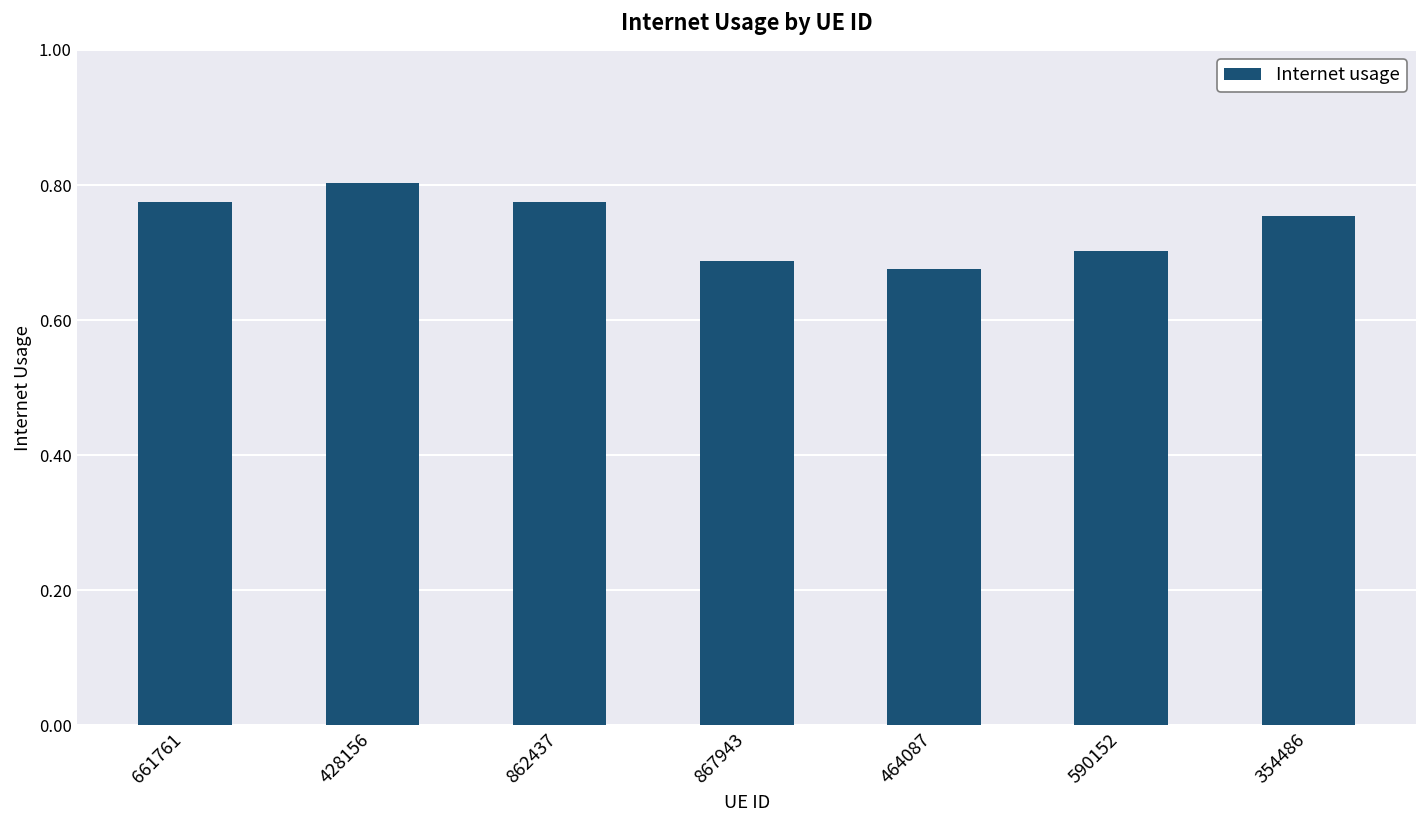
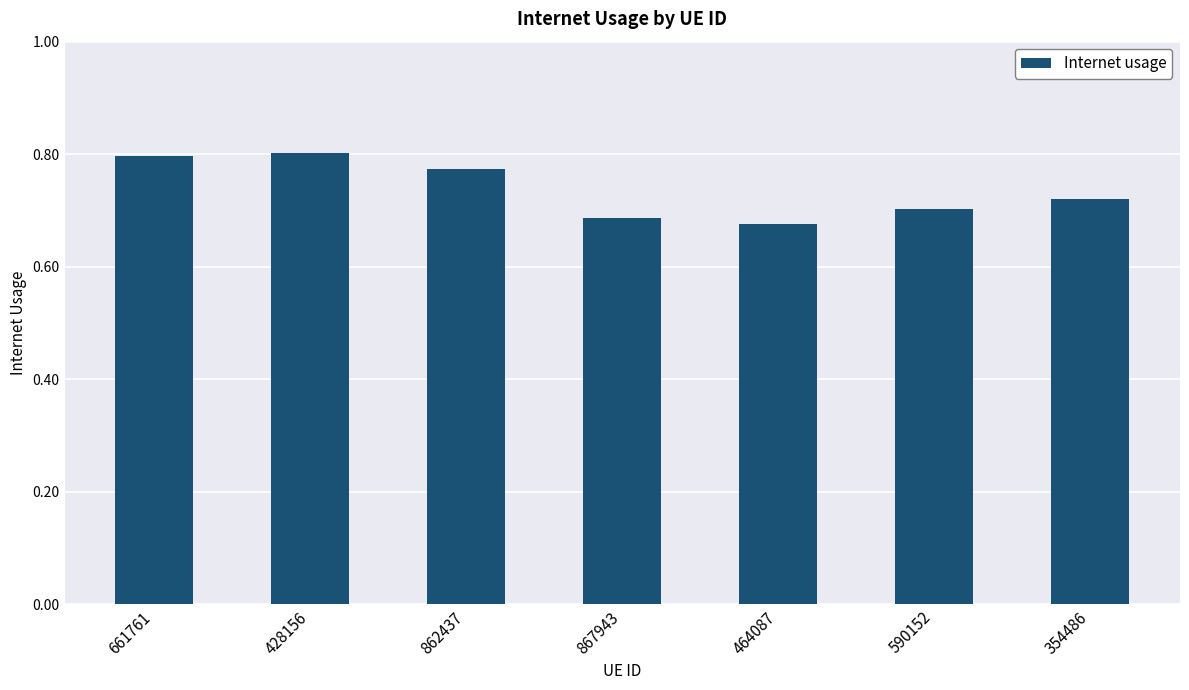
  {
-   "661761": 0.77,
+   "661761": 0.80,
    "428156": 0.80,
    "862437": 0.77,
    "867943": 0.69,
    "464087": 0.68,
    "590152": 0.70,
-   "354486": 0.75
+   "354486": 0.72
  }
